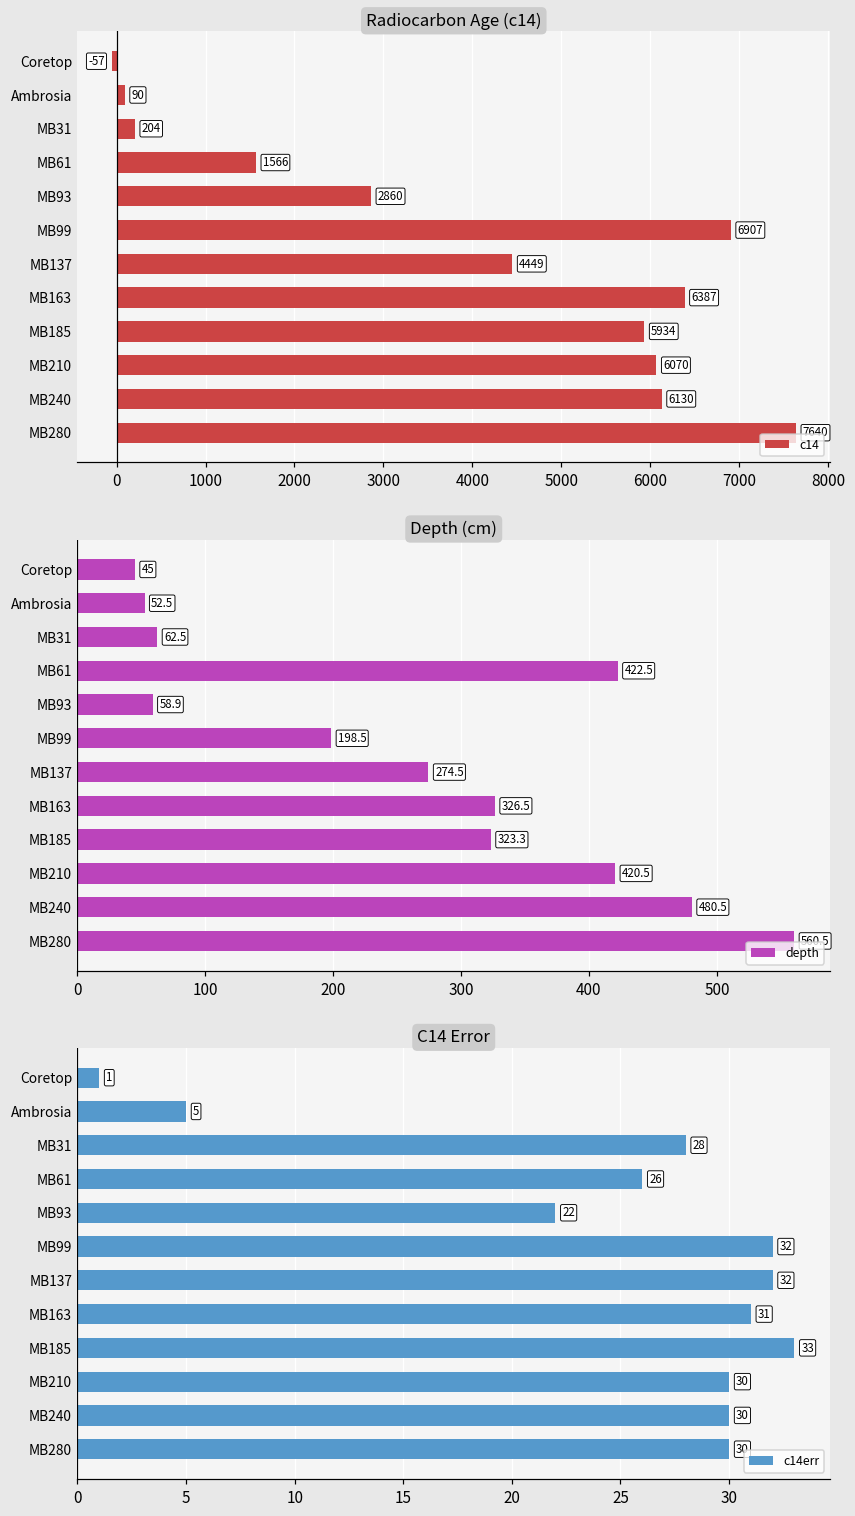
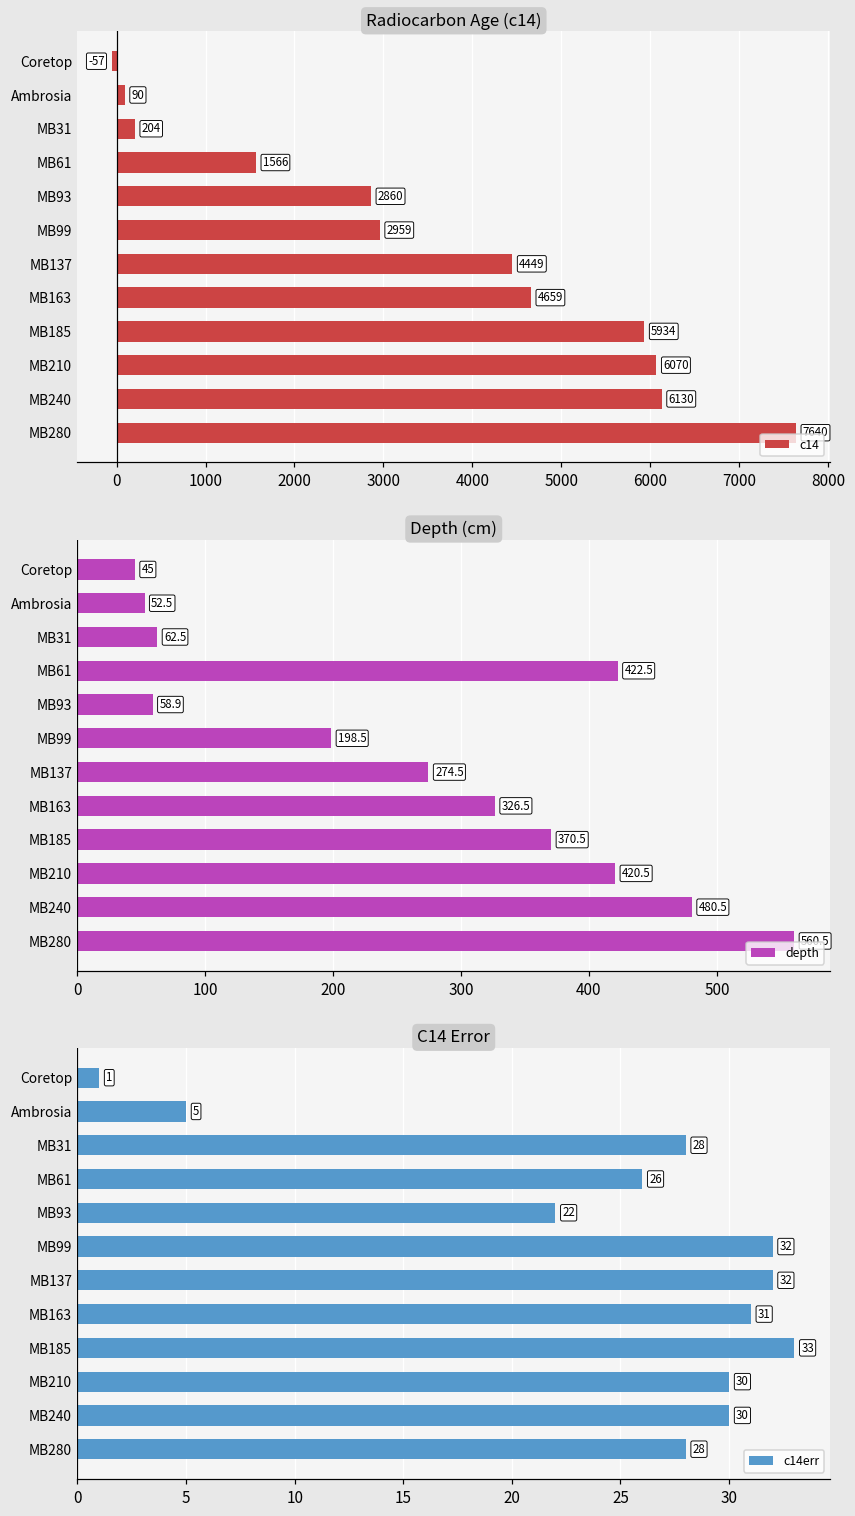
  {
    "Radiocarbon Age (c14)": {
-     "MB99": 6907,
-     "MB163": 6387
+     "MB99": 2959,
+     "MB163": 4659
    },
    "Depth (cm)": {
-     "MB185": 323.3
+     "MB185": 370.5
    },
    "C14 Error": {
-     "MB280": 30
+     "MB280": 28
    }
  }
